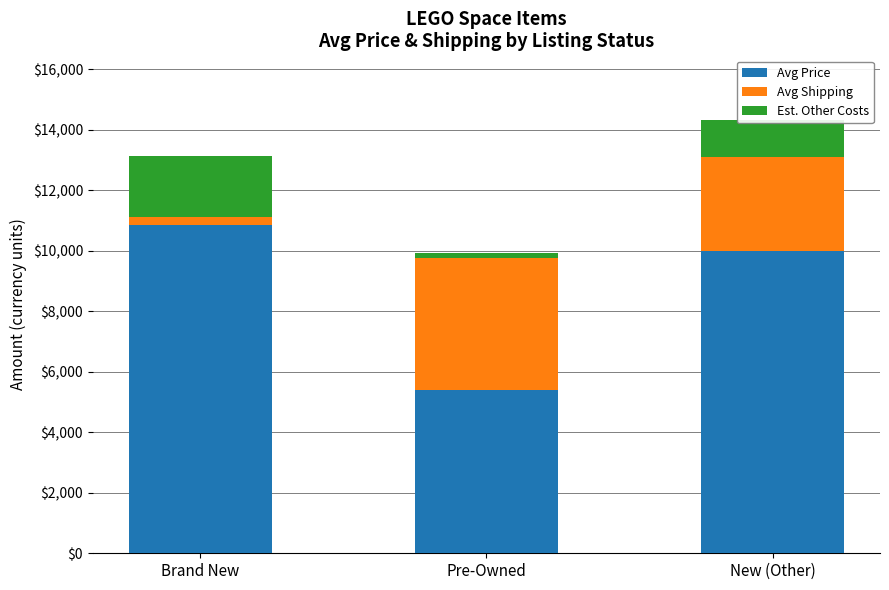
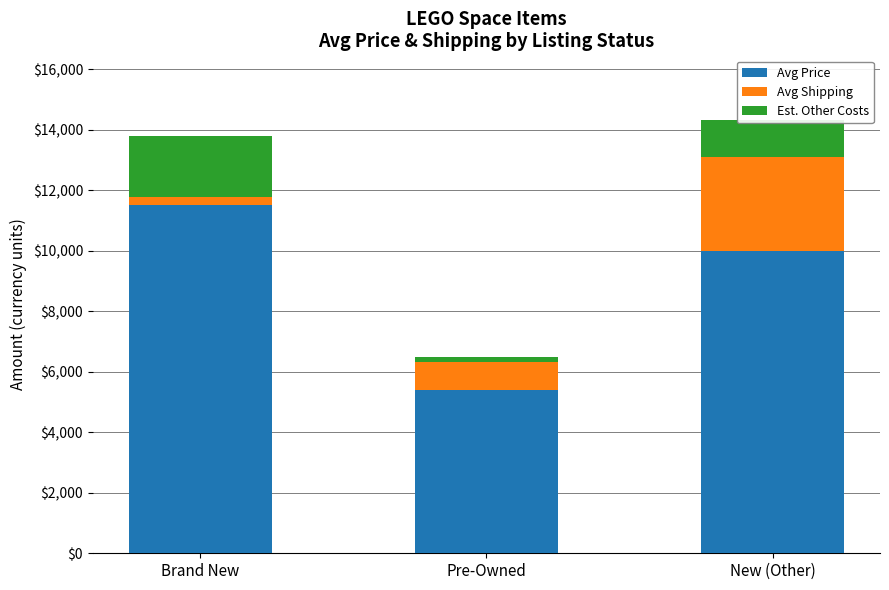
  {
    "Avg Price": {
-     "Brand New": "$10,900",
+     "Brand New": "$11,500",
      "Pre-Owned": "$5,400",
      "New (Other)": "$10,000"
    },
    "Avg Shipping": {
      "Brand New": "$200",
-     "Pre-Owned": "$4,400",
+     "Pre-Owned": "$900",
      "New (Other)": "$3,100"
    },
    "Est. Other Costs": {
      "Brand New": "$2,000",
      "Pre-Owned": "$200"
    }
  }
